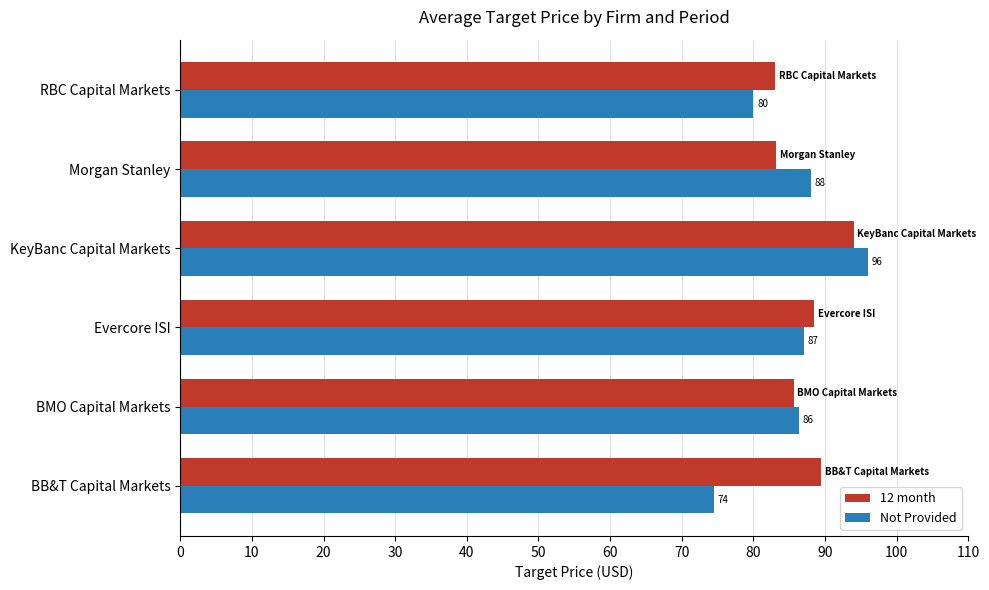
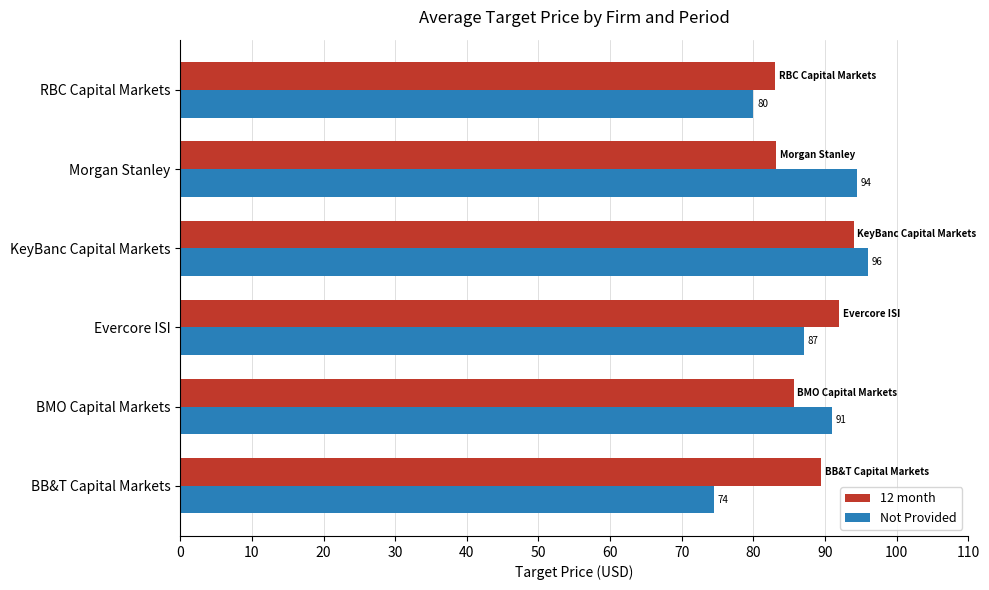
  {
    "12 month": {
      "RBC Capital Markets": 83,
      "Morgan Stanley": 83,
      "KeyBanc Capital Markets": 94,
-     "Evercore ISI": 89,
+     "Evercore ISI": 92,
      "BMO Capital Markets": 86,
      "BB&T Capital Markets": 90
    },
    "Not Provided": {
      "RBC Capital Markets": 80,
-     "Morgan Stanley": 88,
+     "Morgan Stanley": 94,
      "KeyBanc Capital Markets": 96,
      "Evercore ISI": 87,
-     "BMO Capital Markets": 86,
+     "BMO Capital Markets": 91,
      "BB&T Capital Markets": 74
    }
  }
